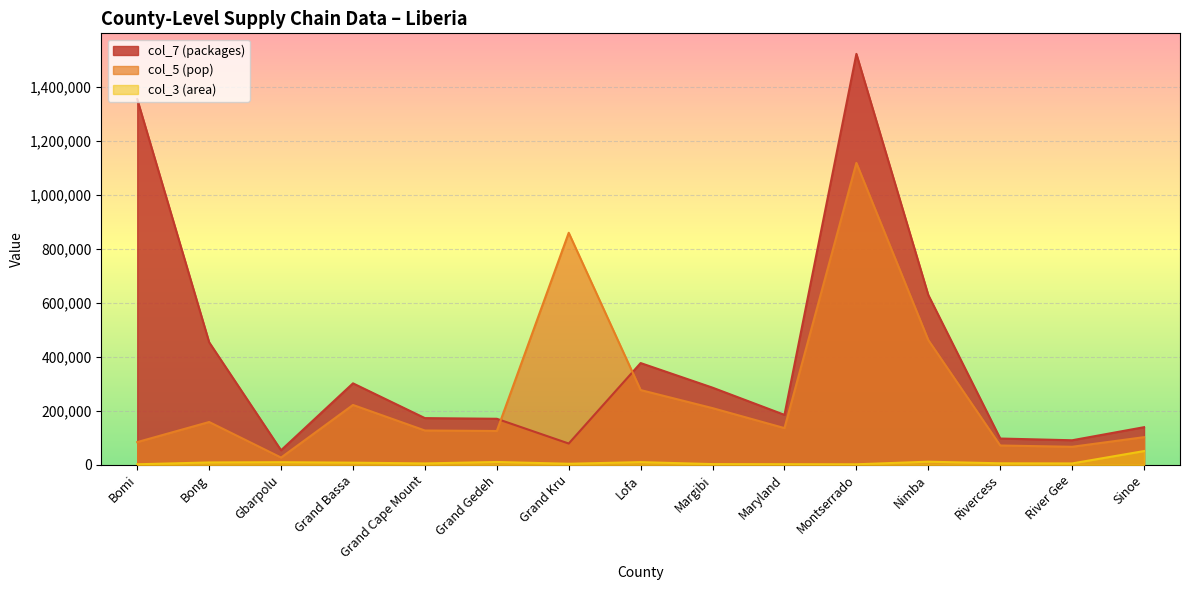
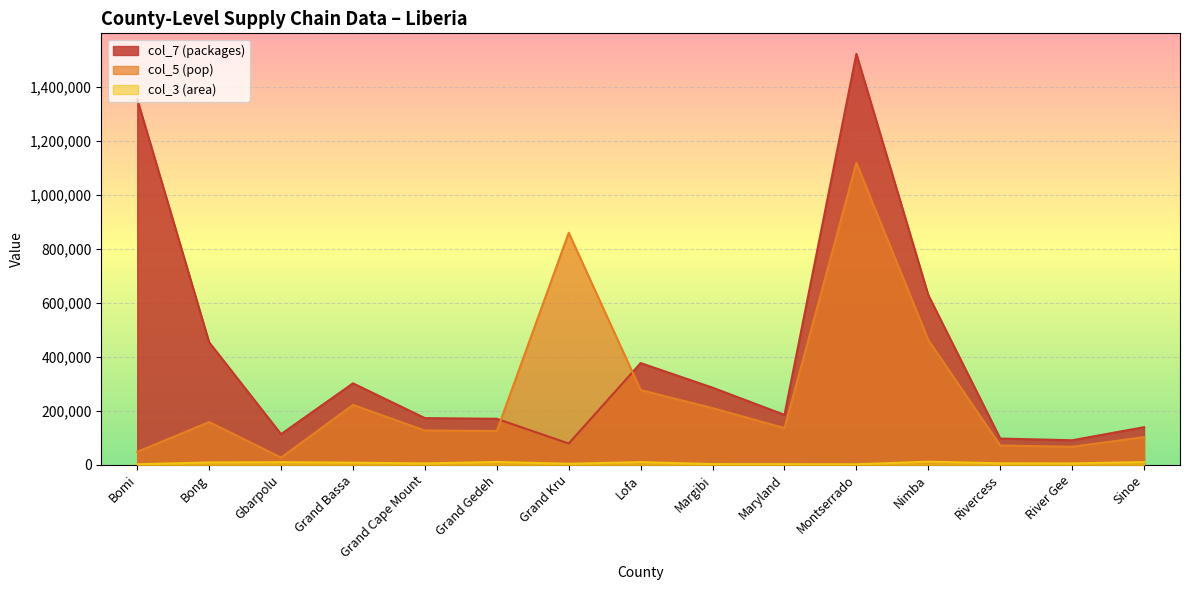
  {
    "col_7 (packages)": {
      "Bong": "450,000",
-     "Gbarpolu": "50,000",
+     "Gbarpolu": "110,000",
      "Grand Bassa": "300,000",
      "Grand Cape Mount": "170,000",
      "Grand Gedeh": "170,000",
      "Grand Kru": "80,000",
      "Lofa": "380,000",
      "Margibi": "290,000",
      "Maryland": "190,000",
      "Montserrado": "1,520,000",
      "Nimba": "630,000",
      "Rivercess": "100,000",
      "River Gee": "90,000",
      "Sinoe": "140,000"
    },
    "col_5 (pop)": {
-     "Bomi": "80,000",
+     "Bomi": "50,000",
      "Bong": "160,000",
      "Gbarpolu": "30,000",
      "Grand Bassa": "220,000",
      "Grand Cape Mount": "130,000",
      "Grand Gedeh": "130,000",
      "Grand Kru": "860,000",
      "Lofa": "280,000",
      "Margibi": "210,000",
      "Maryland": "140,000",
      "Montserrado": "1,120,000",
      "Nimba": "460,000",
      "Rivercess": "70,000",
      "River Gee": "70,000",
      "Sinoe": "100,000"
    },
    "col_3 (area)": {
      "Bomi": "0",
      "Bong": "10,000",
      "Gbarpolu": "10,000",
      "Grand Bassa": "10,000",
      "Grand Cape Mount": "10,000",
      "Grand Gedeh": "10,000",
      "Grand Kru": "0",
      "Lofa": "10,000",
      "Margibi": "0",
      "Maryland": "0",
      "Montserrado": "0",
      "Nimba": "10,000",
      "Rivercess": "10,000",
      "River Gee": "10,000",
-     "Sinoe": "50,000"
+     "Sinoe": "10,000"
    }
  }
